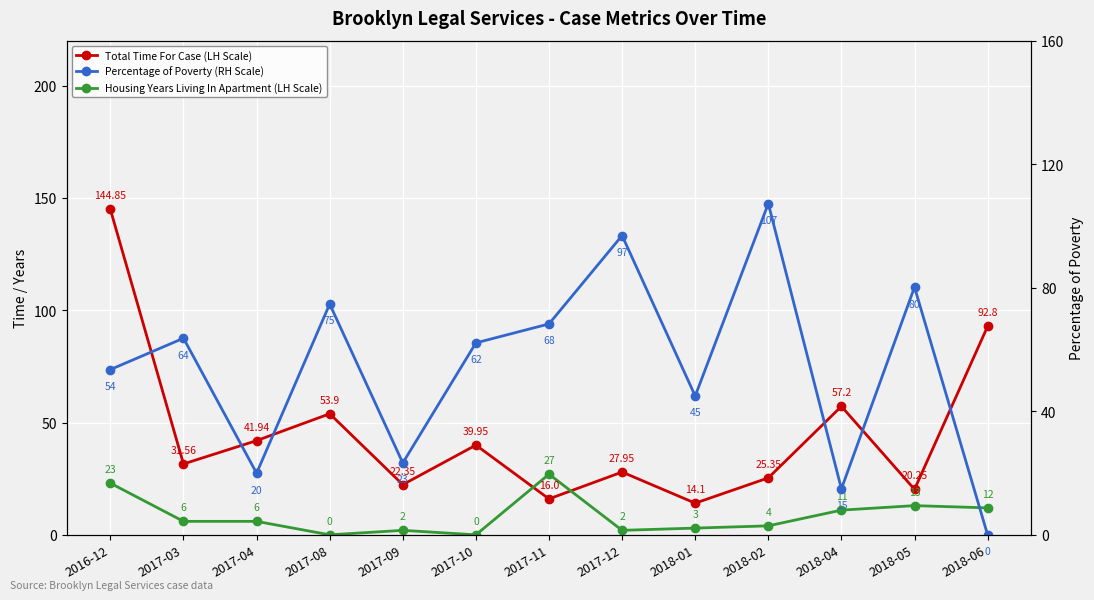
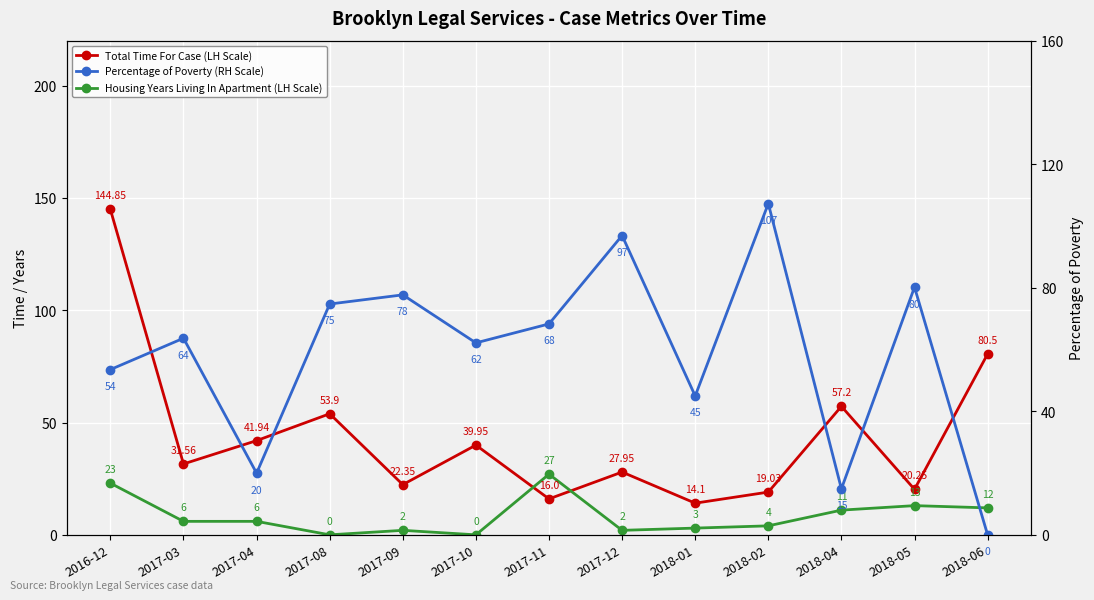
  {
    "Total Time For Case (LH Scale)": {
      "2016-12": 144.85,
      "2017-03": 31.56,
      "2017-04": 41.94,
      "2017-08": 53.9,
      "2017-09": 22.35,
      "2017-10": 39.95,
      "2017-11": 16.0,
      "2017-12": 27.95,
      "2018-01": 14.1,
-     "2018-02": 25.35,
+     "2018-02": 19.03,
      "2018-04": 57.2,
      "2018-05": 20.25,
-     "2018-06": 92.8
+     "2018-06": 80.5
    },
    "Housing Years Living In Apartment (LH Scale)": {
      "2016-12": 23,
      "2017-03": 6,
      "2017-04": 6,
      "2017-08": 0,
      "2017-09": 2,
      "2017-10": 0,
      "2017-11": 27,
      "2017-12": 2,
      "2018-01": 3,
      "2018-02": 4,
      "2018-04": 11,
      "2018-06": 12
    },
    "Percentage of Poverty (RH Scale)": {
      "2016-12": 54,
      "2017-03": 64,
      "2017-04": 20,
      "2017-08": 75,
-     "2017-09": 23,
+     "2017-09": 78,
      "2017-10": 62,
      "2017-11": 68,
      "2017-12": 97,
      "2018-01": 45,
      "2018-02": 107,
      "2018-05": 80,
      "2018-06": 0
    }
  }
